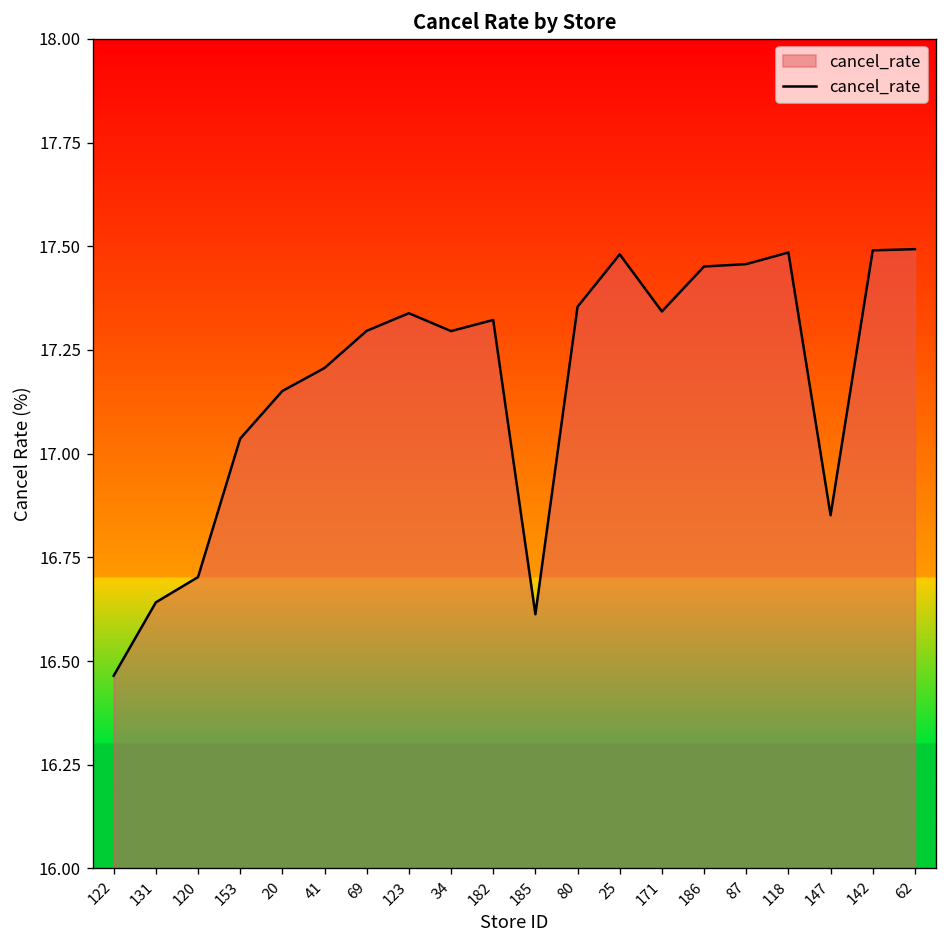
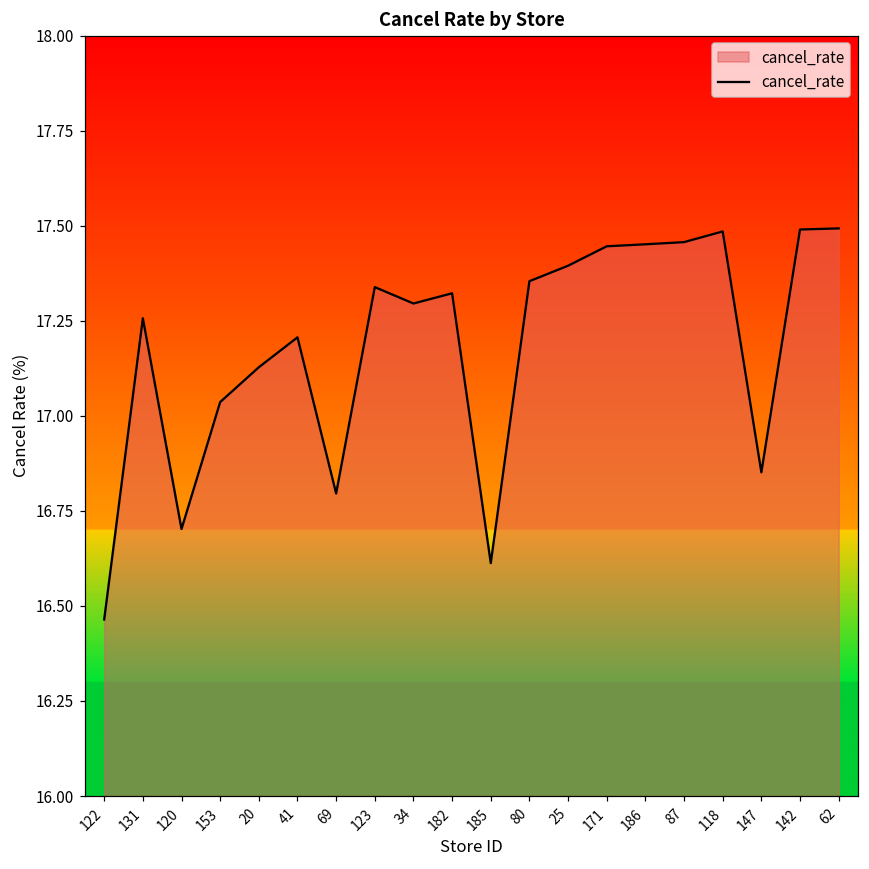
  {
    "122": 16.46,
-   "131": 16.64,
+   "131": 17.26,
    "120": 16.70,
    "153": 17.04,
-   "20": 17.15,
+   "20": 17.13,
    "41": 17.21,
-   "69": 17.30,
+   "69": 16.80,
    "123": 17.34,
    "34": 17.30,
    "182": 17.32,
    "185": 16.61,
    "80": 17.35,
-   "25": 17.48,
-   "171": 17.34,
+   "25": 17.39,
+   "171": 17.45,
    "186": 17.45,
    "87": 17.46,
    "118": 17.48,
    "147": 16.85,
    "142": 17.49,
    "62": 17.49
  }
